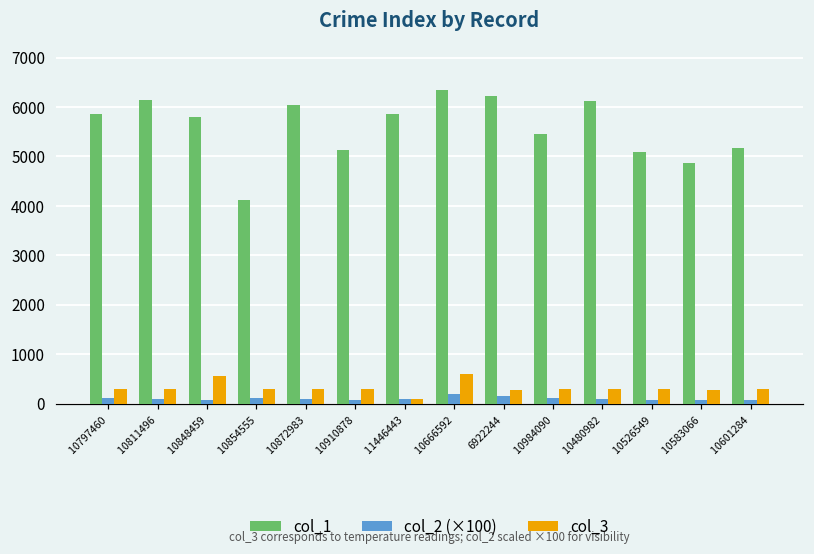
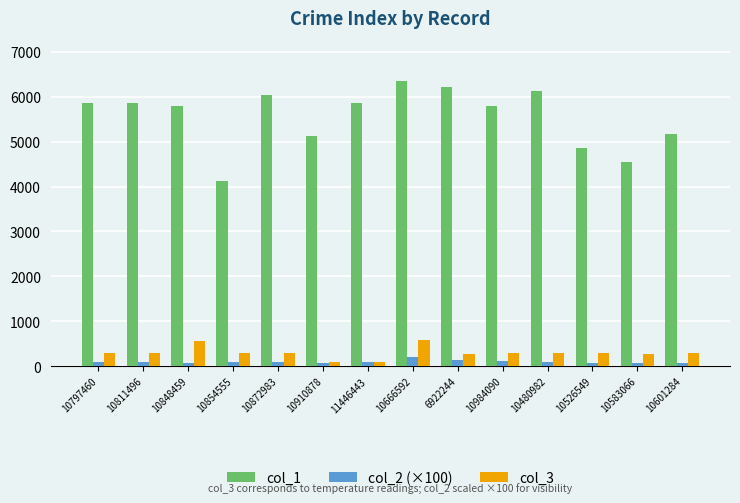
  {
    "col_1": {
      "10797460": 5900,
-     "10811496": 6100,
+     "10811496": 5900,
      "10848459": 5800,
      "10854555": 4100,
      "10872983": 6000,
      "10910878": 5100,
      "11446443": 5900,
      "10666592": 6400,
      "6922244": 6200,
-     "10984090": 5500,
+     "10984090": 5800,
      "10480982": 6100,
-     "10526549": 5100,
-     "10583066": 4900,
+     "10526549": 4900,
+     "10583066": 4500,
      "10601284": 5200
    },
    "col_2 (×100)": {
      "10797460": 100,
      "10811496": 100,
      "10848459": 100,
      "10854555": 100,
      "10872983": 100,
      "10910878": 100,
      "11446443": 100,
      "10666592": 200,
      "6922244": 100,
      "10984090": 100,
      "10480982": 100,
      "10526549": 100,
      "10583066": 100,
      "10601284": 100
    },
    "col_3": {
      "10797460": 300,
      "10811496": 300,
      "10848459": 600,
      "10854555": 300,
      "10872983": 300,
-     "10910878": 300,
+     "10910878": 100,
      "11446443": 100,
      "10666592": 600,
      "6922244": 300,
      "10984090": 300,
      "10480982": 300,
      "10526549": 300,
      "10583066": 300,
      "10601284": 300
    }
  }
